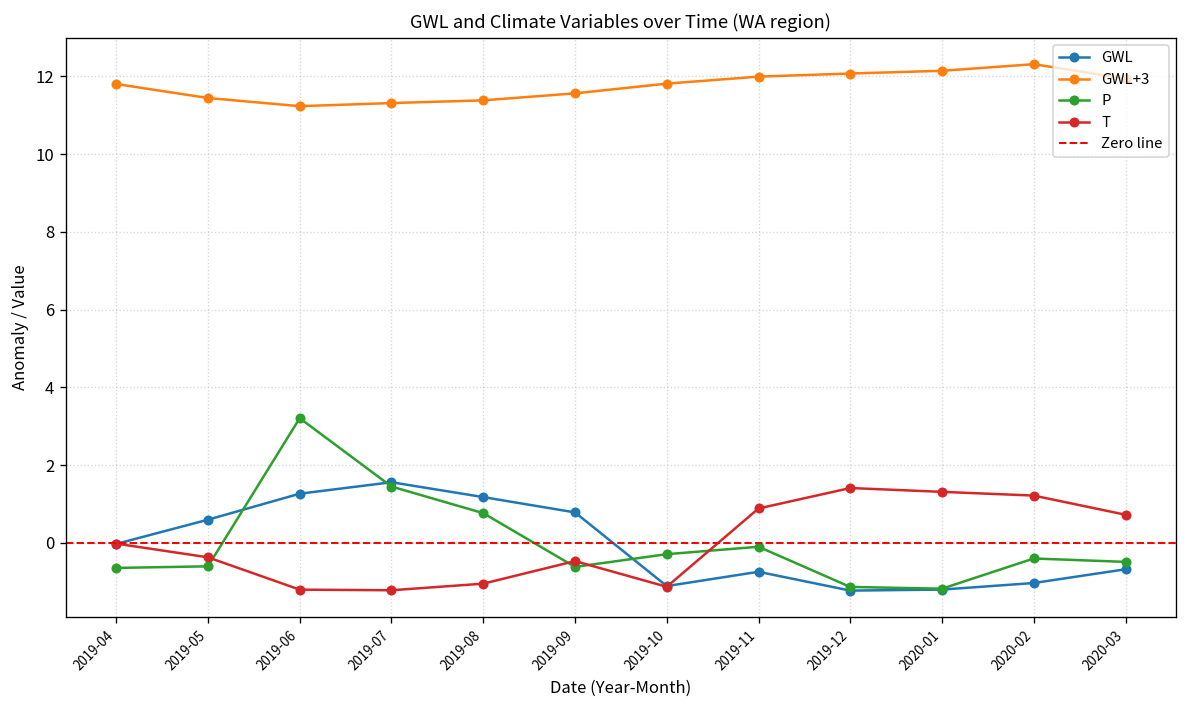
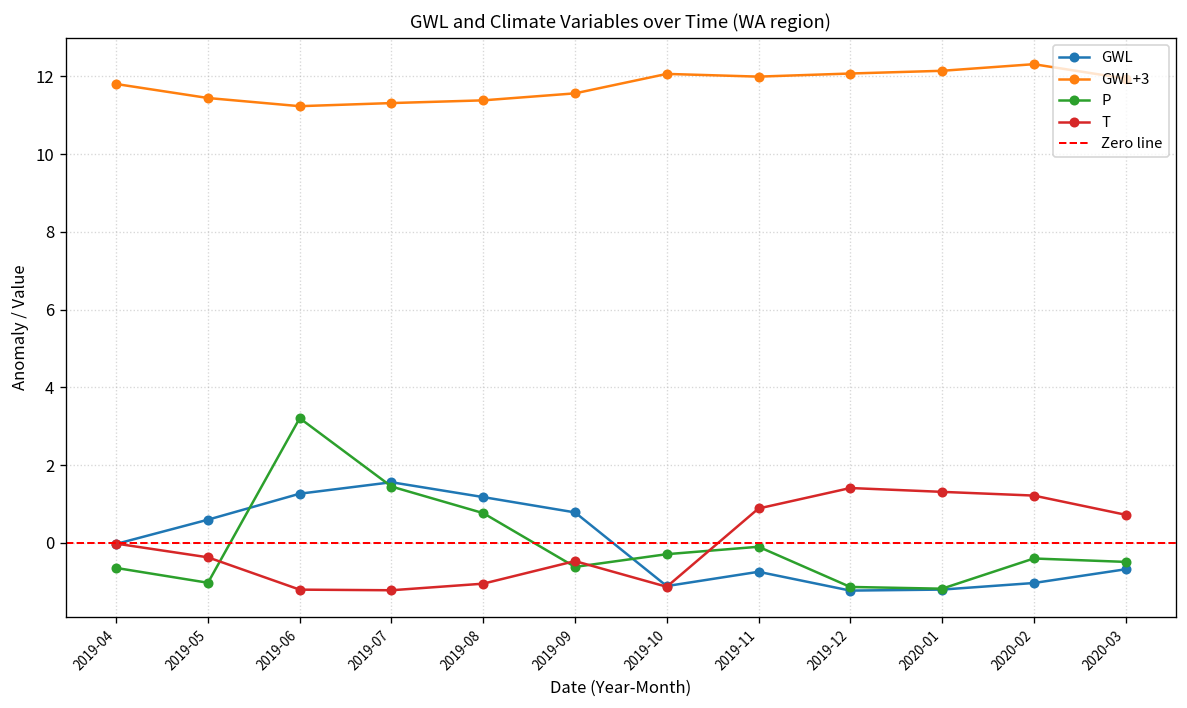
  {
    "GWL": {
      "2019-05": 0.6,
      "2019-06": 1.3,
      "2019-07": 1.6,
      "2019-08": 1.2,
      "2019-09": 0.8,
      "2019-11": -0.7,
      "2019-12": -1.2,
      "2020-02": -1.0,
      "2020-03": -0.7
    },
    "GWL+3": {
      "2019-04": 11.8,
      "2019-05": 11.4,
      "2019-06": 11.2,
      "2019-07": 11.3,
      "2019-08": 11.4,
      "2019-09": 11.6,
-     "2019-10": 11.8,
+     "2019-10": 12.1,
      "2019-11": 12.0,
      "2019-12": 12.1,
      "2020-01": 12.1,
      "2020-02": 12.3
    },
    "P": {
      "2019-04": -0.6,
-     "2019-05": -0.6,
+     "2019-05": -1.0,
      "2019-06": 3.2,
      "2019-07": 1.4,
      "2019-08": 0.8,
      "2019-09": -0.6,
      "2019-10": -0.3,
      "2019-11": -0.1,
      "2019-12": -1.1,
      "2020-02": -0.4,
      "2020-03": -0.5
    },
    "T": {
      "2019-05": -0.4,
      "2019-06": -1.2,
      "2019-07": -1.2,
      "2019-08": -1.0,
      "2019-09": -0.5,
      "2019-11": 0.9,
      "2019-12": 1.4,
      "2020-01": 1.3,
      "2020-02": 1.2,
      "2020-03": 0.7
    }
  }
